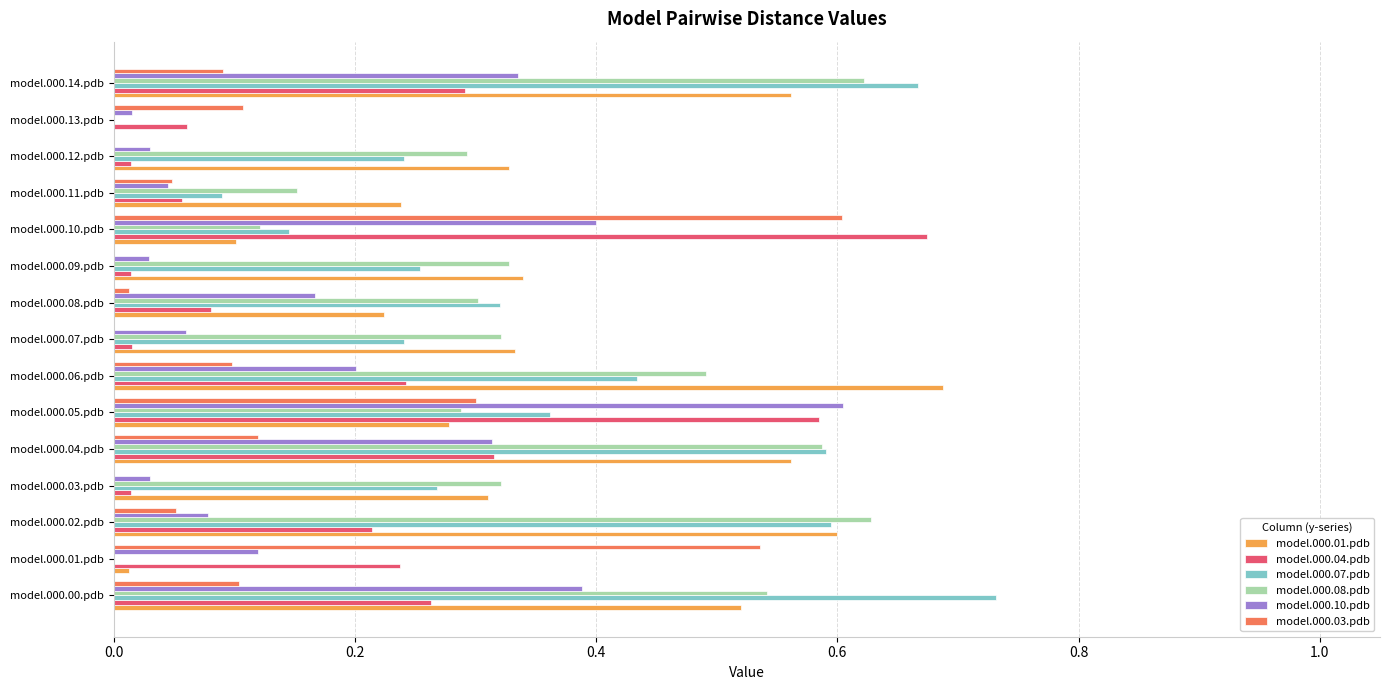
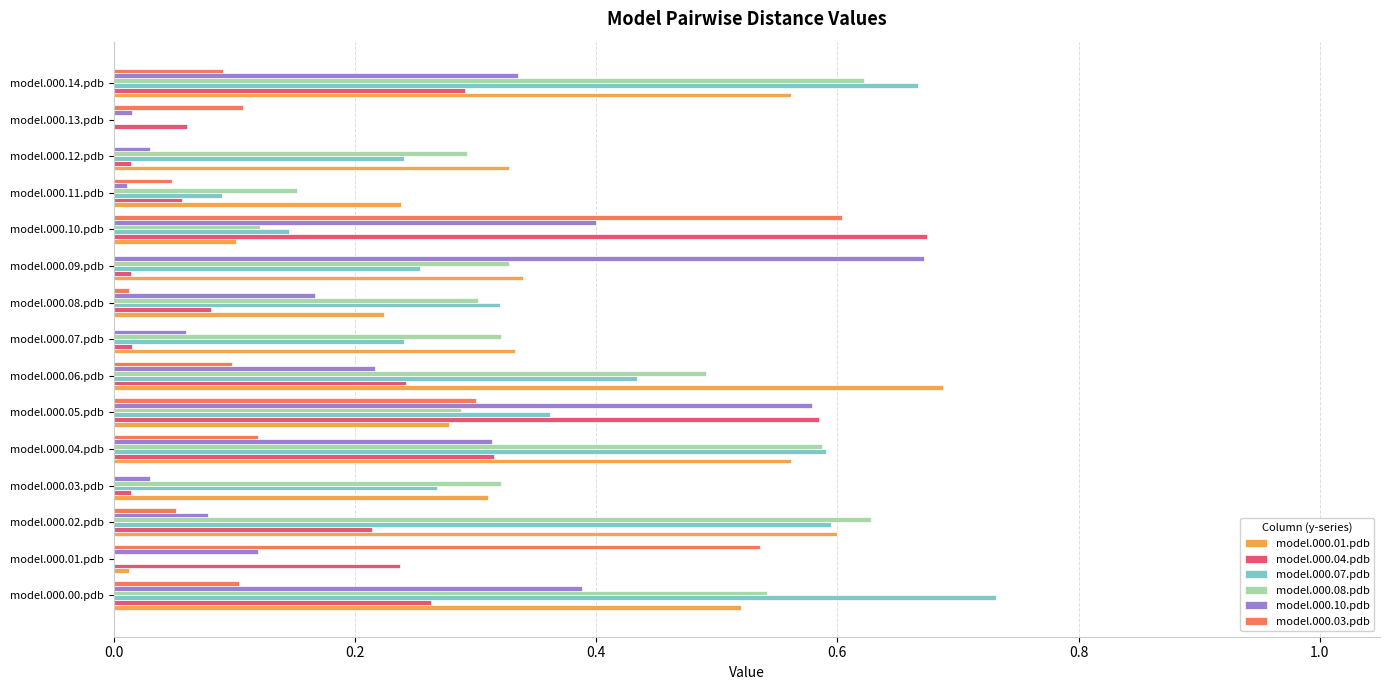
  {
    "model.000.10.pdb": {
      "model.000.14.pdb": 0.335,
      "model.000.13.pdb": 0.015,
      "model.000.12.pdb": 0.030,
-     "model.000.11.pdb": 0.045,
+     "model.000.11.pdb": 0.011,
      "model.000.10.pdb": 0.400,
-     "model.000.09.pdb": 0.029,
+     "model.000.09.pdb": 0.672,
      "model.000.08.pdb": 0.167,
      "model.000.07.pdb": 0.060,
-     "model.000.06.pdb": 0.201,
-     "model.000.05.pdb": 0.605,
+     "model.000.06.pdb": 0.217,
+     "model.000.05.pdb": 0.579,
      "model.000.04.pdb": 0.314,
      "model.000.03.pdb": 0.030,
      "model.000.02.pdb": 0.078,
      "model.000.01.pdb": 0.120,
      "model.000.00.pdb": 0.388
    }
  }
